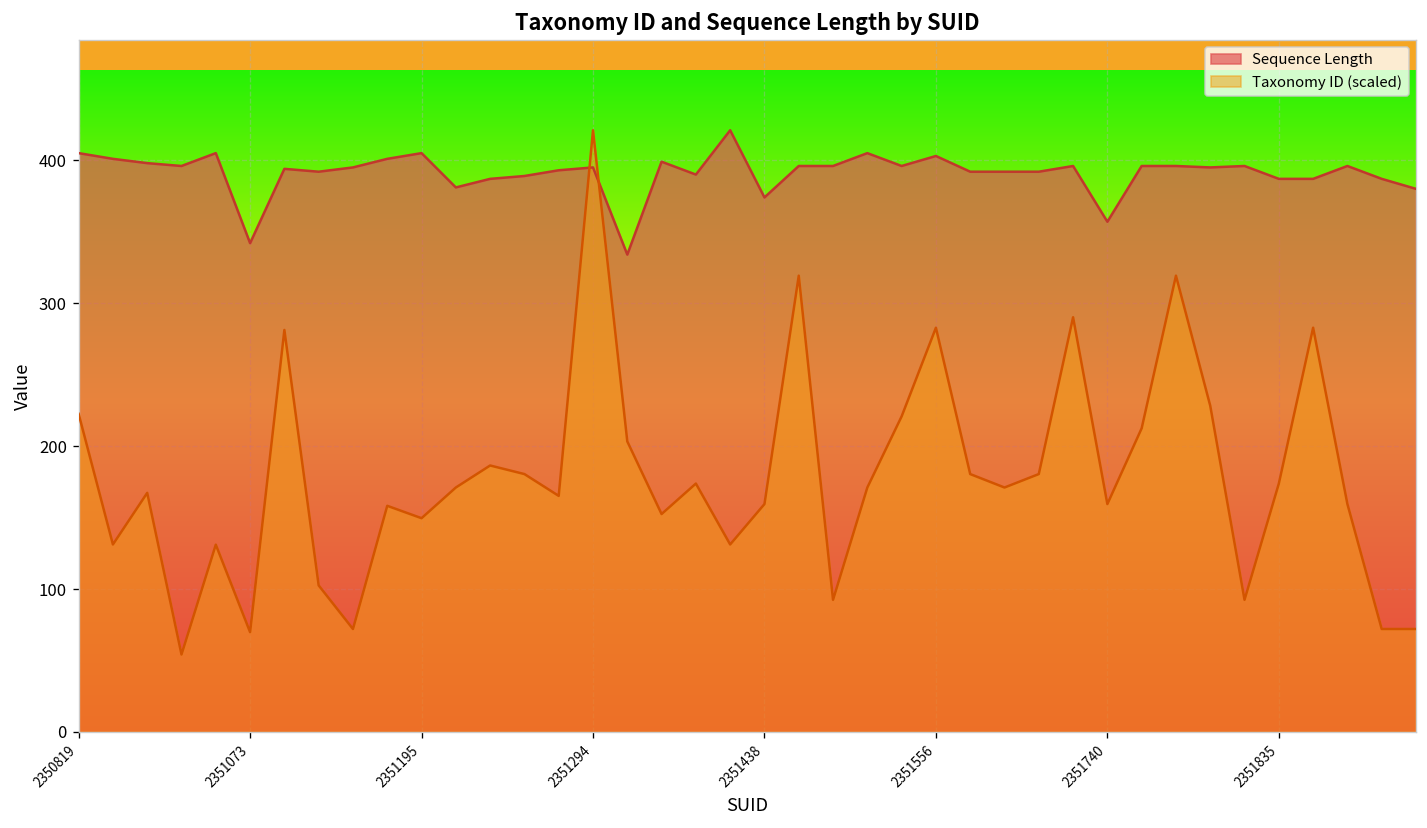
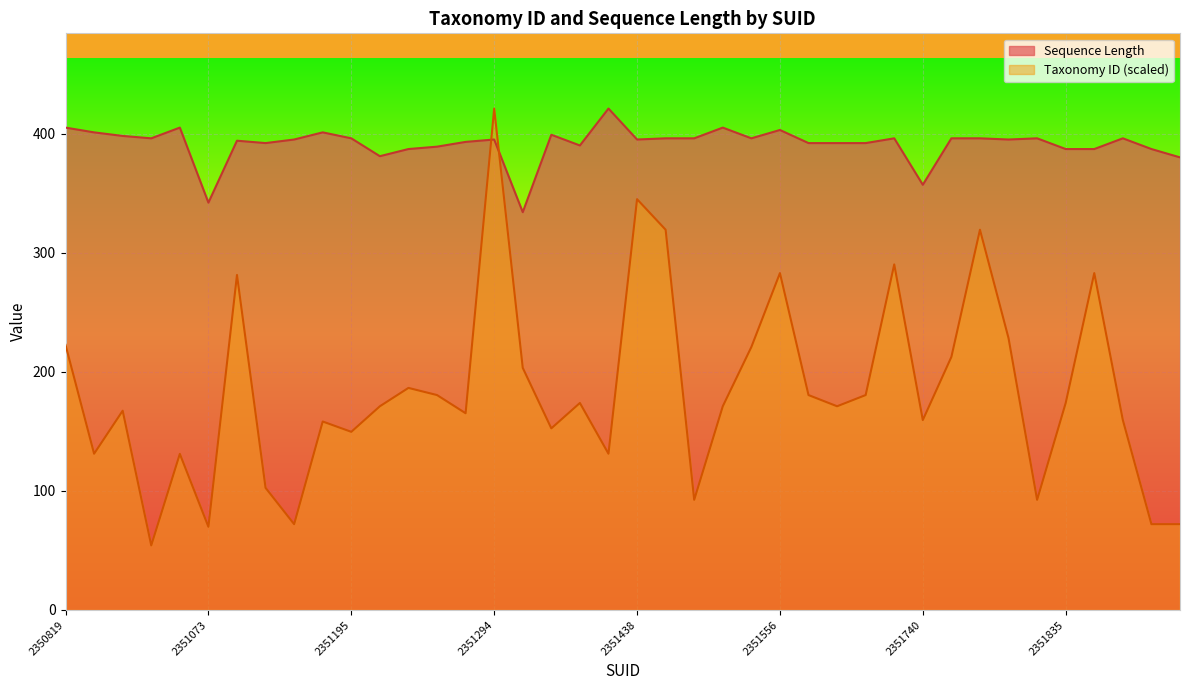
  {
    "Sequence Length": {
      "2350819": 405,
      "2351073": 342,
-     "2351195": 405,
+     "2351195": 396,
      "2351294": 395,
-     "2351438": 374,
+     "2351438": 395,
      "2351556": 403,
      "2351740": 357,
      "2351835": 387
    },
    "Taxonomy ID (scaled)": {
      "2350819": 223,
      "2351073": 70,
      "2351195": 150,
      "2351294": 421,
-     "2351438": 159,
+     "2351438": 345,
      "2351556": 283,
      "2351740": 159,
      "2351835": 174
    }
  }
